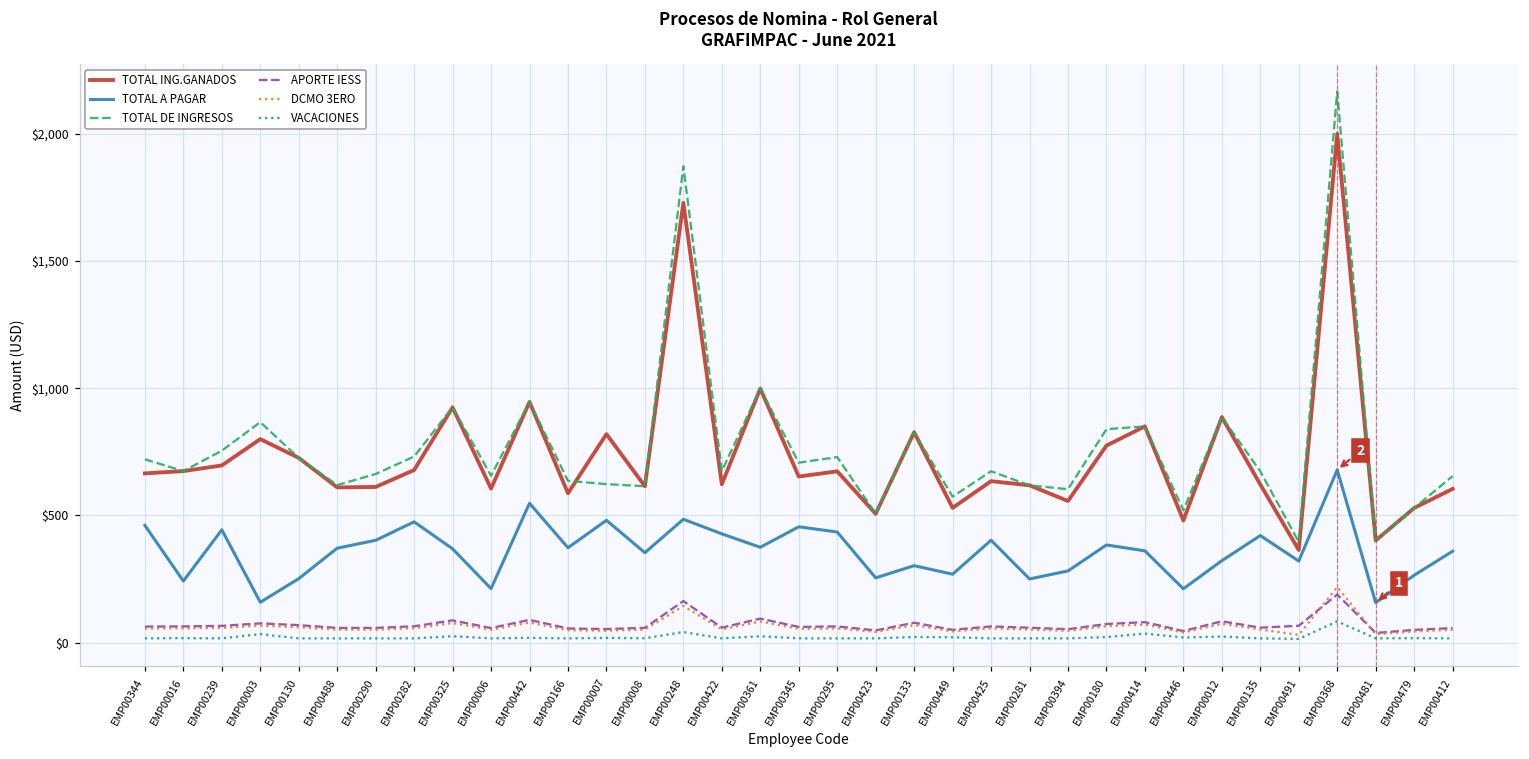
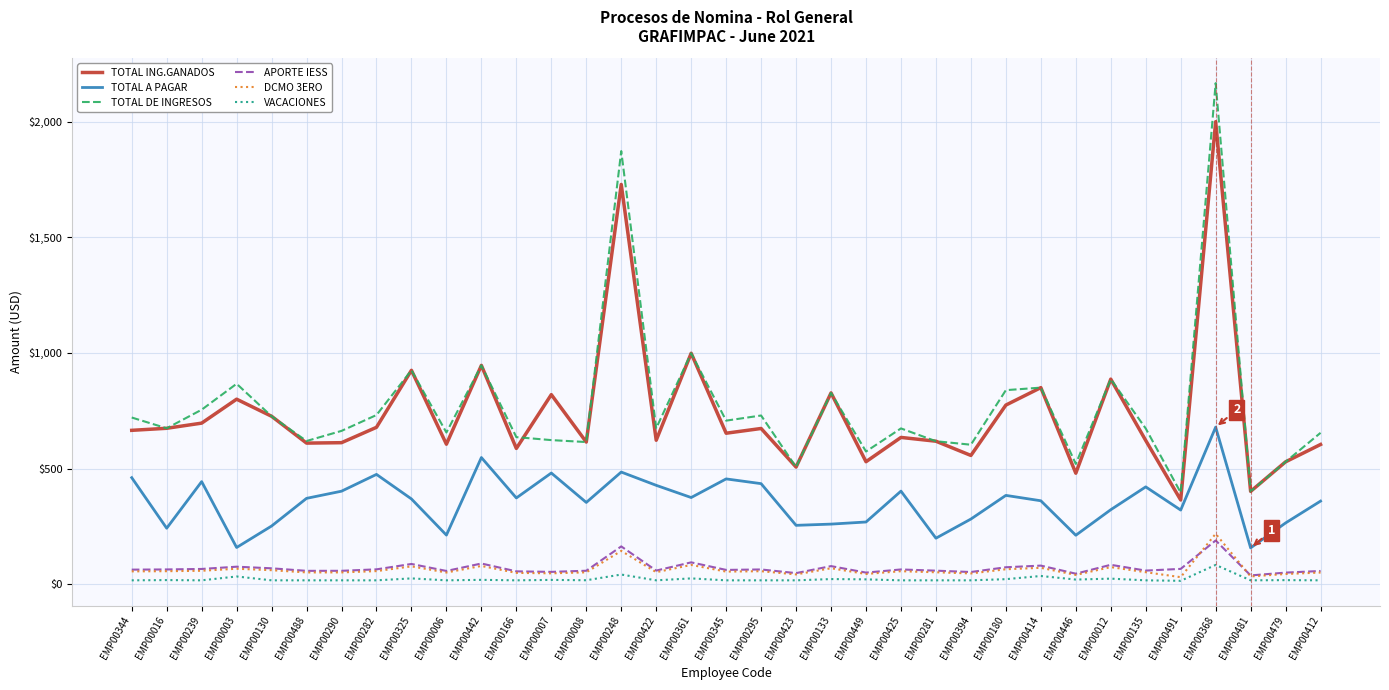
  {
    "TOTAL ING.GANADOS": {
      "EMP00344": "$670",
      "EMP00239": "$700",
      "EMP00003": "$800",
      "EMP00290": "$610",
      "EMP00282": "$680",
      "EMP00006": "$610",
      "EMP00166": "$590",
      "EMP00007": "$820",
      "EMP00248": "$1,730",
      "EMP00422": "$620",
      "EMP00345": "$650",
      "EMP00295": "$670",
      "EMP00449": "$530",
      "EMP00425": "$630",
      "EMP00394": "$560",
      "EMP00180": "$770",
      "EMP00446": "$480",
      "EMP00135": "$620",
      "EMP00491": "$360",
      "EMP00368": "$2,000",
      "EMP00412": "$600"
    },
    "TOTAL A PAGAR": {
      "EMP00344": "$460",
      "EMP00016": "$240",
      "EMP00239": "$440",
      "EMP00003": "$160",
      "EMP00130": "$250",
      "EMP00488": "$370",
      "EMP00290": "$400",
      "EMP00282": "$470",
      "EMP00325": "$370",
      "EMP00006": "$210",
      "EMP00442": "$550",
      "EMP00166": "$370",
      "EMP00007": "$480",
      "EMP00008": "$350",
      "EMP00248": "$480",
      "EMP00422": "$430",
      "EMP00361": "$370",
      "EMP00345": "$460",
      "EMP00295": "$430",
      "EMP00423": "$250",
-     "EMP00133": "$300",
+     "EMP00133": "$260",
      "EMP00449": "$270",
      "EMP00425": "$400",
-     "EMP00281": "$250",
+     "EMP00281": "$200",
      "EMP00394": "$280",
      "EMP00180": "$380",
      "EMP00414": "$360",
      "EMP00446": "$210",
      "EMP00012": "$320",
      "EMP00135": "$420",
      "EMP00491": "$320",
      "EMP00479": "$260",
      "EMP00412": "$360"
    },
    "APORTE IESS": {
      "EMP00248": "$160",
      "EMP00491": "$70",
      "EMP00368": "$190"
    },
    "DCMO 3ERO": {
      "EMP00248": "$140",
      "EMP00491": "$30",
      "EMP00368": "$220"
    }
  }
